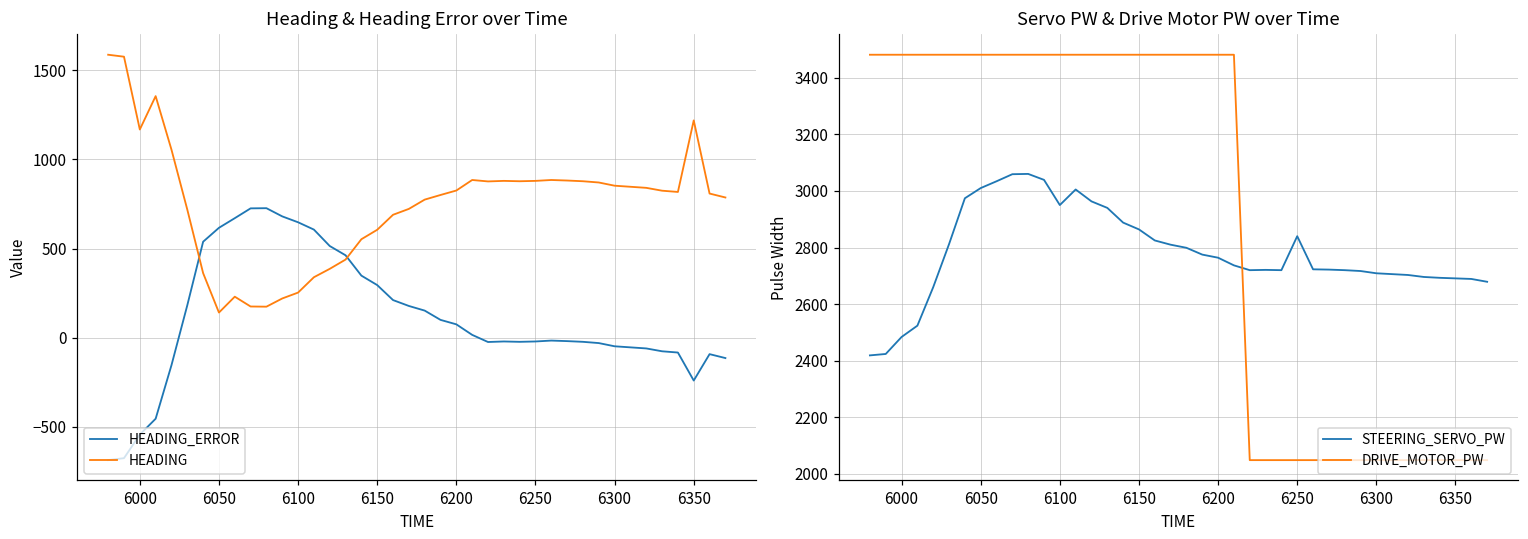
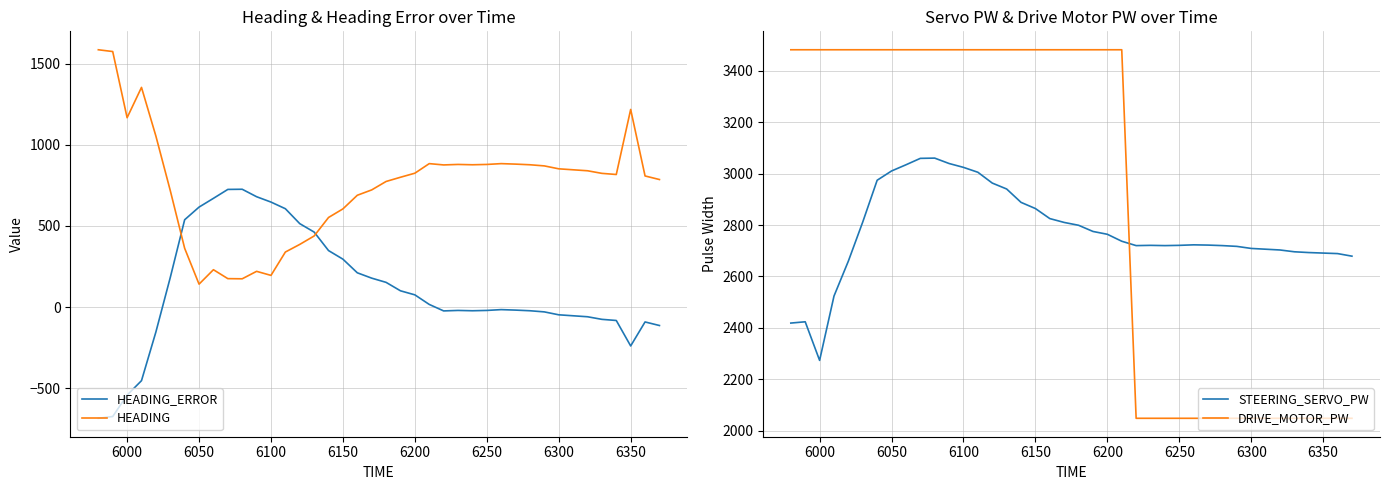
  {
    "Heading & Heading Error over Time": {
      "HEADING_ERROR": {
        "6050": 620,
        "6100": 650,
        "6150": 300,
        "6200": 80,
        "6250": -20,
        "6300": -50,
        "6350": -240
      },
      "HEADING": {
        "6000": 1170,
        "6050": 140,
-       "6100": 250,
+       "6100": 200,
        "6150": 610,
        "6200": 830,
        "6250": 880,
        "6300": 850,
        "6350": 1220
      }
    },
    "Servo PW & Drive Motor PW over Time": {
      "STEERING_SERVO_PW": {
-       "6000": 2480,
+       "6000": 2270,
        "6050": 3010,
-       "6100": 2950,
+       "6100": 3020,
        "6150": 2860,
        "6200": 2760,
-       "6250": 2840,
+       "6250": 2720,
        "6300": 2710,
        "6350": 2690
      },
      "DRIVE_MOTOR_PW": {
        "6000": 3480,
        "6050": 3480,
        "6100": 3480,
        "6150": 3480,
        "6200": 3480,
        "6250": 2050
      }
    }
  }
